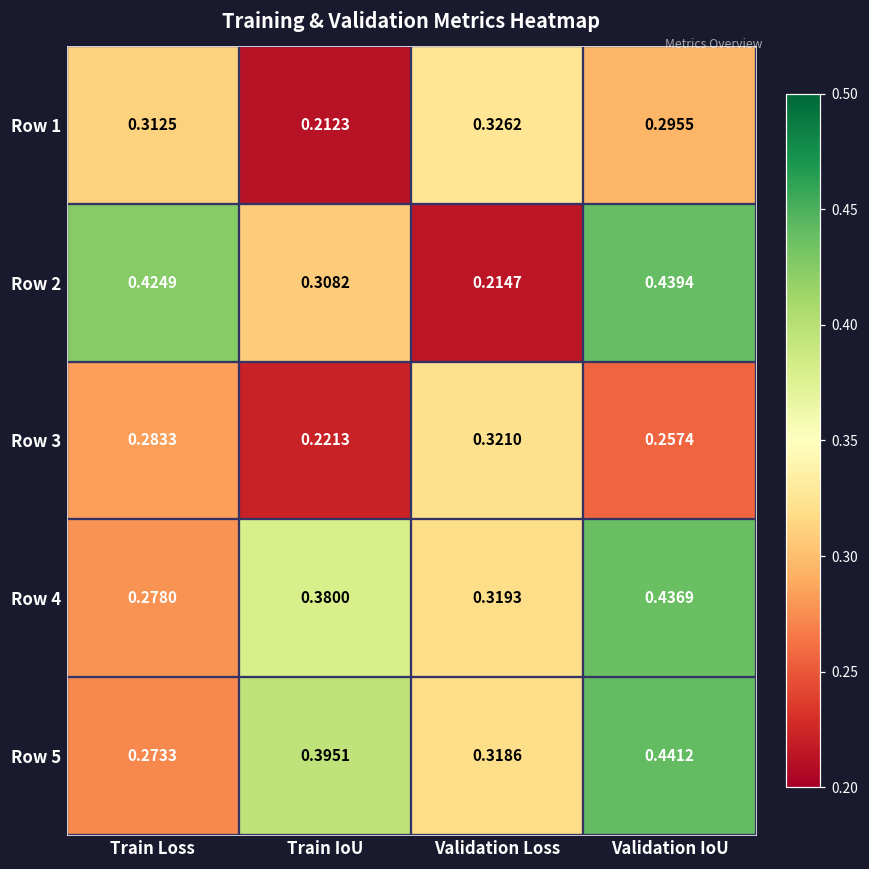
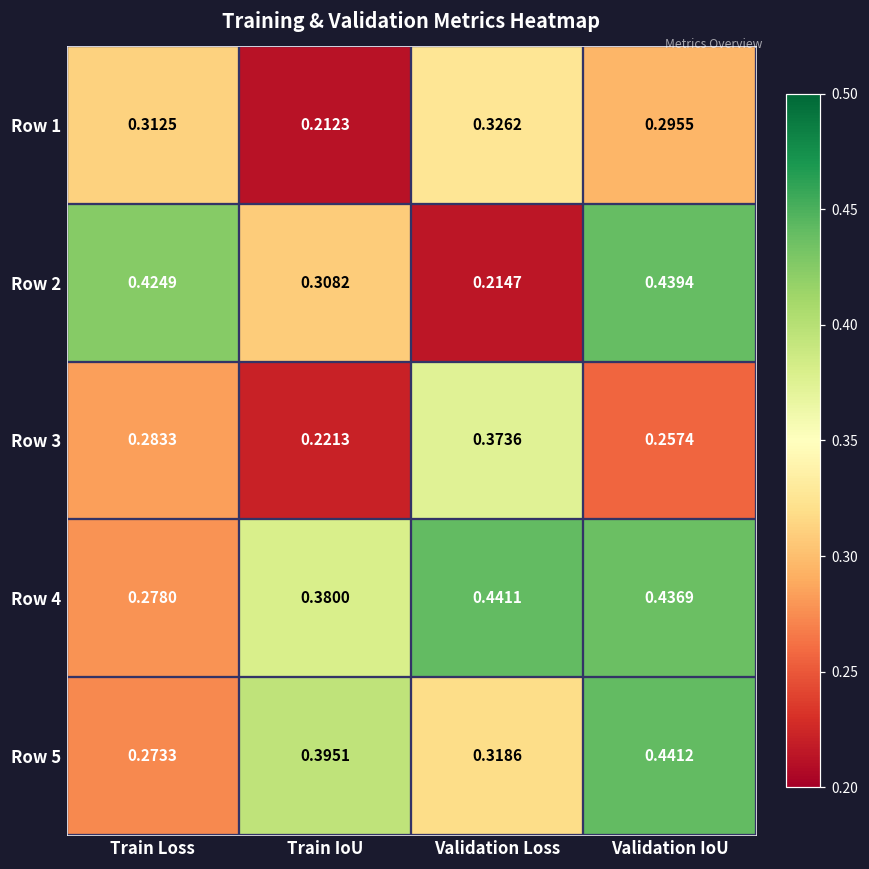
  {
    "Row 1": {
      "Train Loss": 0.3125,
      "Train IoU": 0.2123,
      "Validation Loss": 0.3262,
      "Validation IoU": 0.2955
    },
    "Row 2": {
      "Train Loss": 0.4249,
      "Train IoU": 0.3082,
      "Validation Loss": 0.2147,
      "Validation IoU": 0.4394
    },
    "Row 3": {
      "Train Loss": 0.2833,
      "Train IoU": 0.2213,
-     "Validation Loss": 0.3210,
+     "Validation Loss": 0.3736,
      "Validation IoU": 0.2574
    },
    "Row 4": {
      "Train Loss": 0.2780,
      "Train IoU": 0.3800,
-     "Validation Loss": 0.3193,
+     "Validation Loss": 0.4411,
      "Validation IoU": 0.4369
    },
    "Row 5": {
      "Train Loss": 0.2733,
      "Train IoU": 0.3951,
      "Validation Loss": 0.3186,
      "Validation IoU": 0.4412
    }
  }
